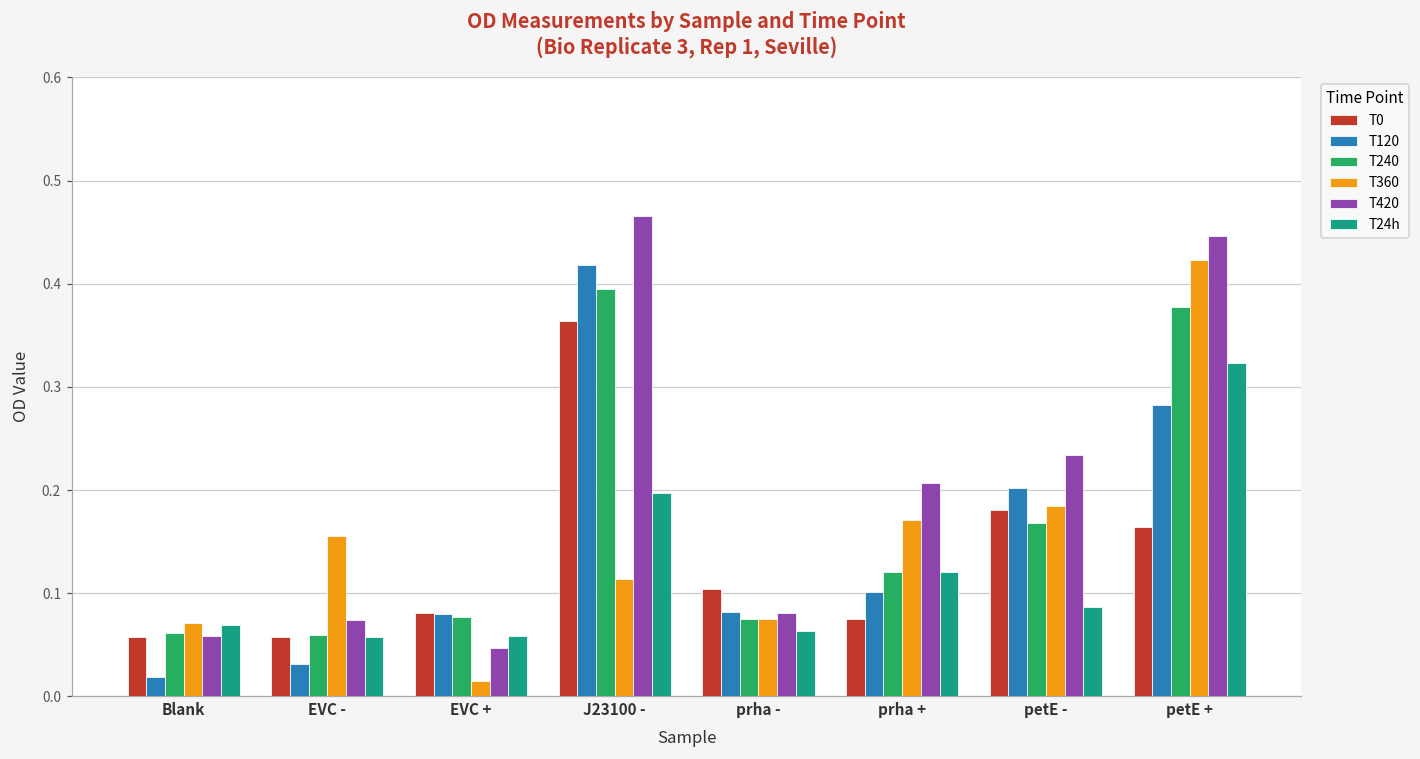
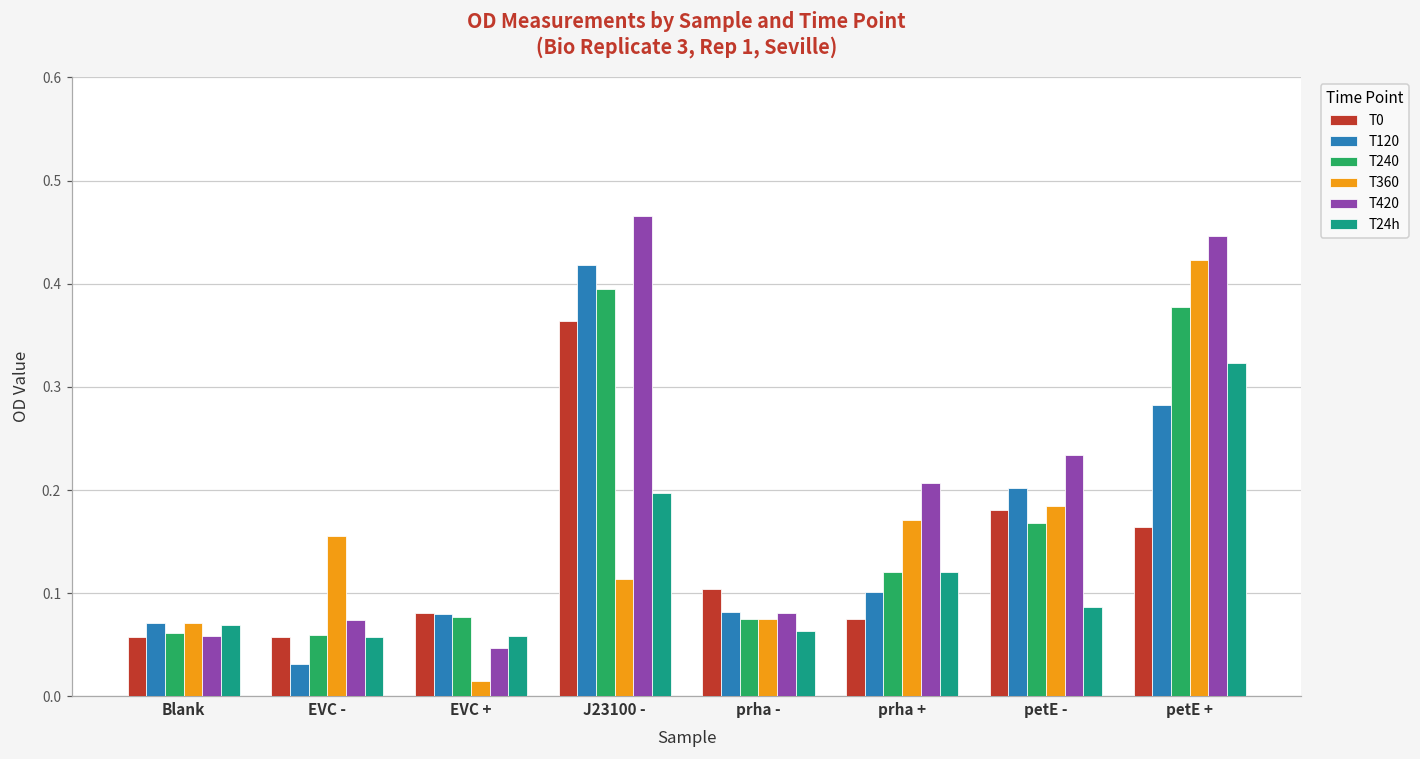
  {
    "T0": {
      "Blank": 0.06,
      "EVC -": 0.06,
      "EVC +": 0.08,
      "J23100 -": 0.36,
      "prha -": 0.10,
      "prha +": 0.07,
      "petE -": 0.18,
      "petE +": 0.16
    },
    "T120": {
-     "Blank": 0.02,
+     "Blank": 0.07,
      "EVC -": 0.03,
      "EVC +": 0.08,
      "J23100 -": 0.42,
      "prha -": 0.08,
      "prha +": 0.10,
      "petE -": 0.20,
      "petE +": 0.28
    },
    "T360": {
      "Blank": 0.07,
      "EVC -": 0.16,
      "EVC +": 0.01,
      "J23100 -": 0.11,
      "prha -": 0.08,
      "prha +": 0.17,
      "petE -": 0.18,
      "petE +": 0.42
    },
    "T420": {
      "Blank": 0.06,
      "EVC -": 0.07,
      "EVC +": 0.05,
      "J23100 -": 0.47,
      "prha -": 0.08,
      "prha +": 0.21,
      "petE -": 0.23,
      "petE +": 0.45
    }
  }
